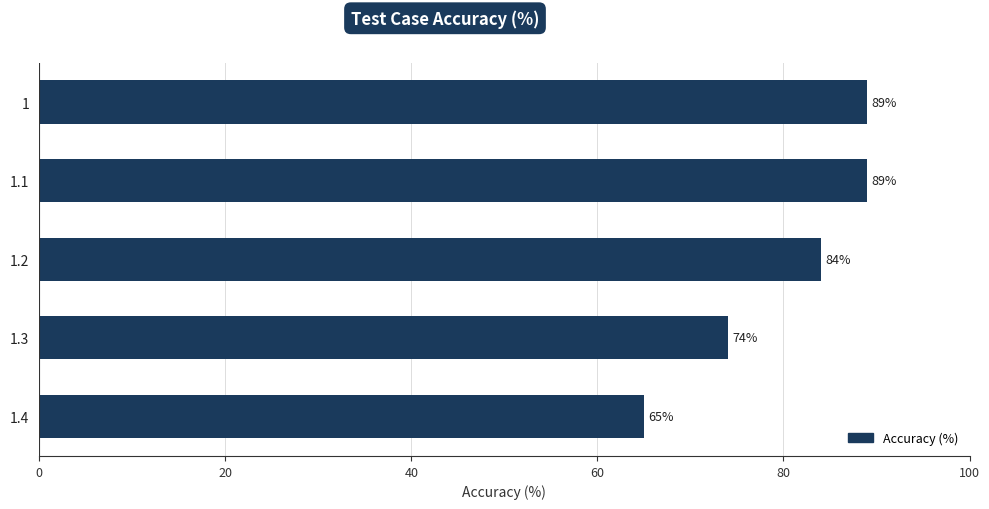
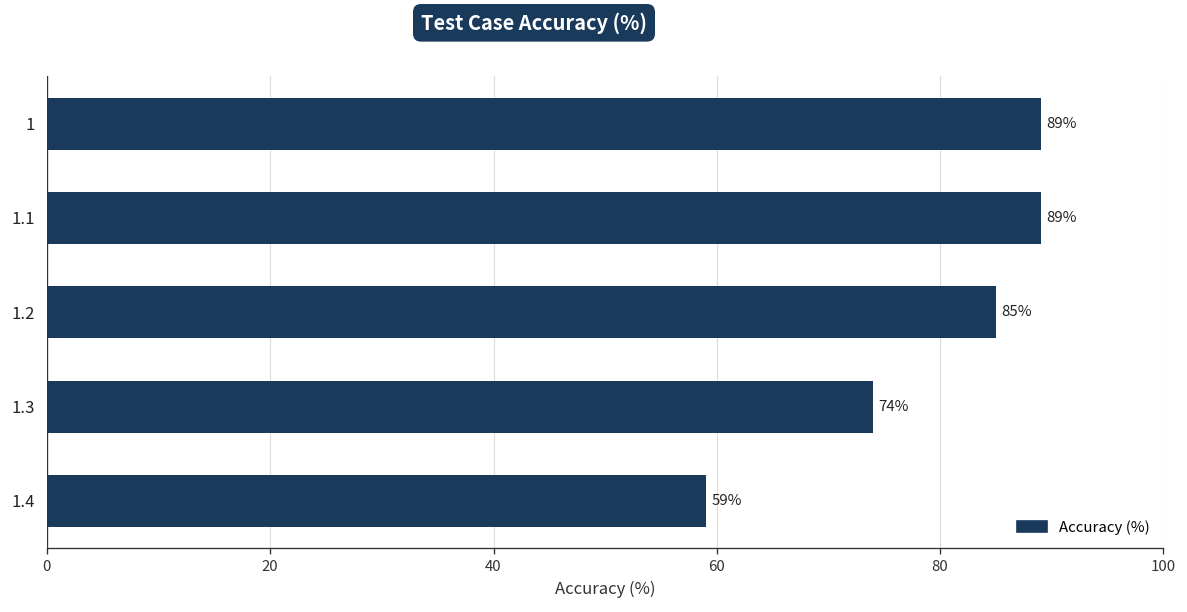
  {
    "1": "89%",
    "1.1": "89%",
-   "1.2": "84%",
+   "1.2": "85%",
    "1.3": "74%",
-   "1.4": "65%"
+   "1.4": "59%"
  }
